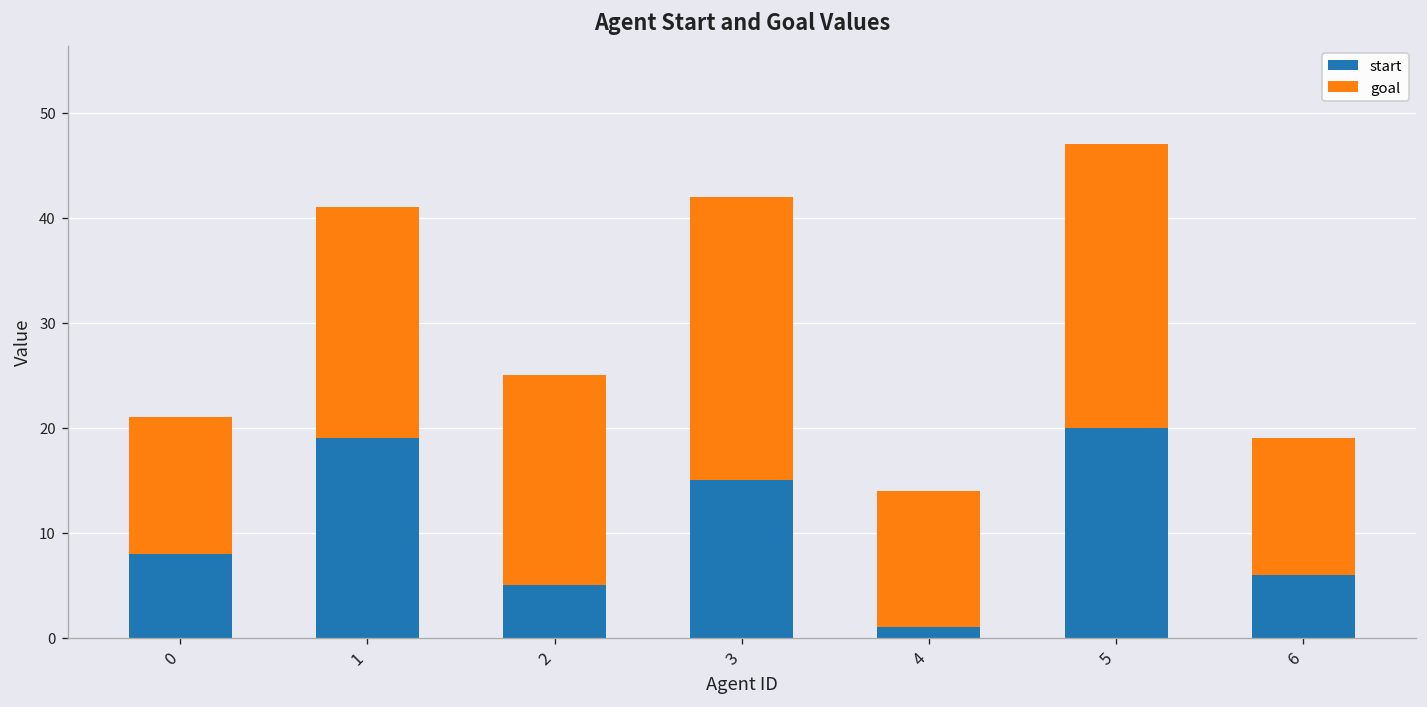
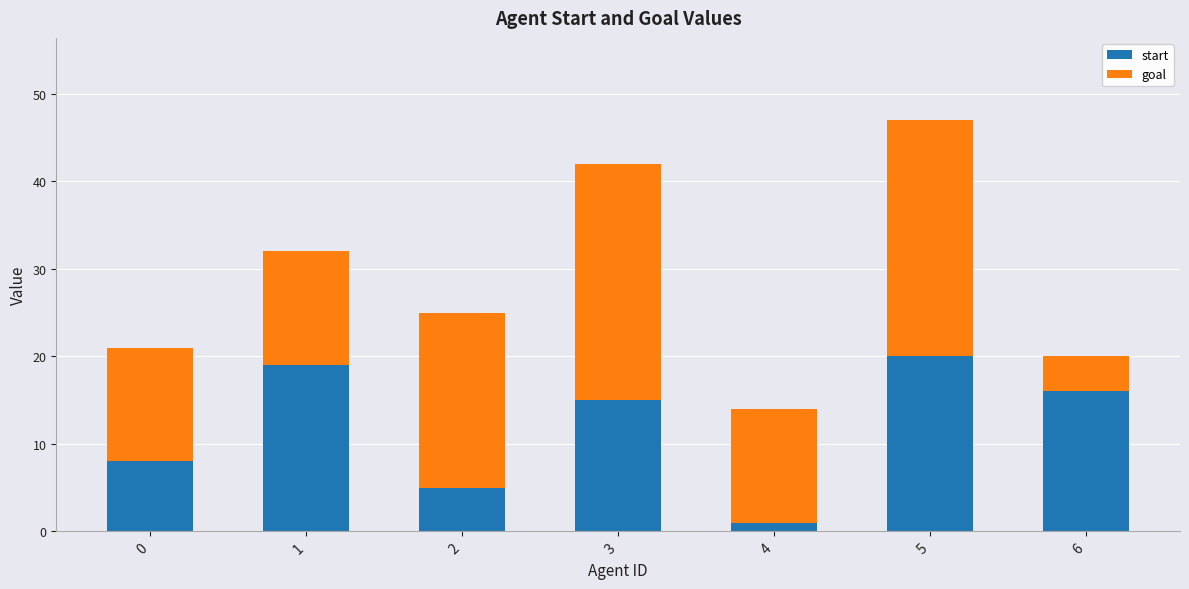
  {
    "start": {
      "0": 8,
      "1": 19,
      "2": 5,
      "3": 15,
      "4": 1,
      "5": 20,
-     "6": 6
+     "6": 16
    },
    "goal": {
      "0": 13,
-     "1": 22,
+     "1": 13,
      "2": 20,
      "3": 27,
      "4": 13,
      "5": 27,
-     "6": 13
+     "6": 4
    }
  }
